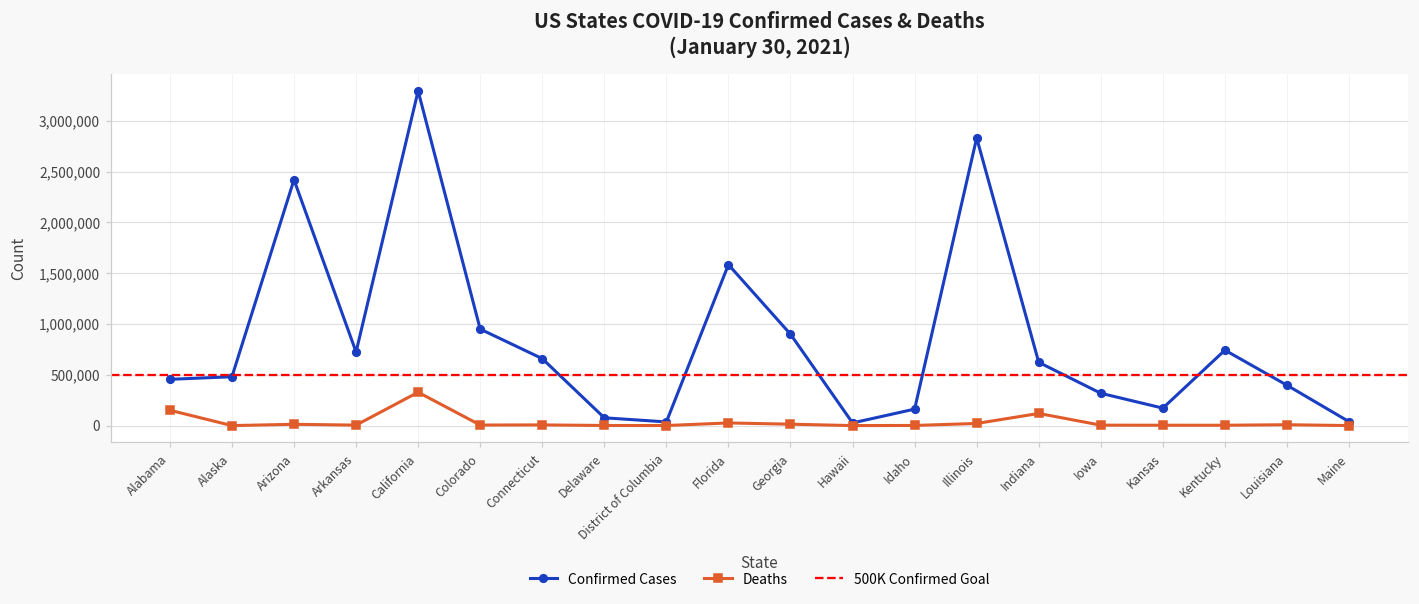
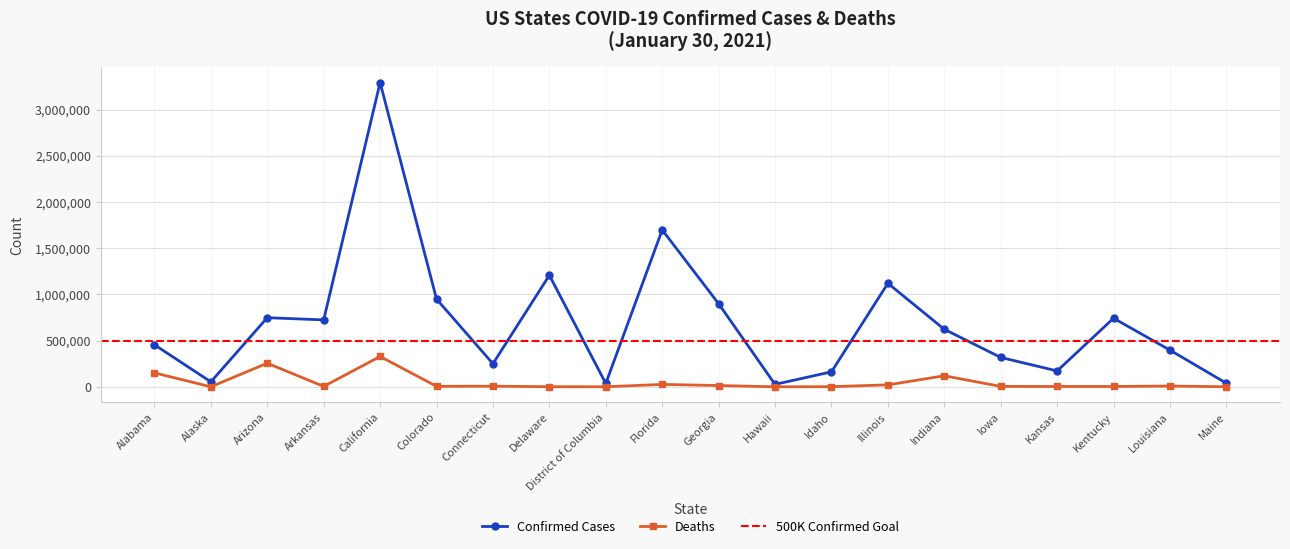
  {
    "Confirmed Cases": {
      "Alabama": "500,000",
-     "Alaska": "500,000",
-     "Arizona": "2,400,000",
+     "Alaska": "100,000",
+     "Arizona": "700,000",
      "Arkansas": "700,000",
      "California": "3,300,000",
      "Colorado": "900,000",
-     "Connecticut": "700,000",
-     "Delaware": "100,000",
+     "Connecticut": "300,000",
+     "Delaware": "1,200,000",
      "District of Columbia": "0",
-     "Florida": "1,600,000",
+     "Florida": "1,700,000",
      "Georgia": "900,000",
      "Idaho": "200,000",
-     "Illinois": "2,800,000",
+     "Illinois": "1,100,000",
      "Indiana": "600,000",
      "Iowa": "300,000",
      "Kansas": "200,000",
      "Kentucky": "700,000",
      "Louisiana": "400,000",
      "Maine": "0"
    },
    "Deaths": {
      "Alabama": "200,000",
      "Alaska": "0",
-     "Arizona": "0",
+     "Arizona": "300,000",
      "Arkansas": "0",
      "California": "300,000",
      "Colorado": "0",
      "Connecticut": "0",
      "Delaware": "0",
      "District of Columbia": "0",
      "Florida": "0",
      "Georgia": "0",
      "Idaho": "0",
      "Illinois": "0",
      "Indiana": "100,000",
      "Iowa": "0",
      "Kansas": "0",
      "Kentucky": "0",
      "Louisiana": "0",
      "Maine": "0"
    }
  }
